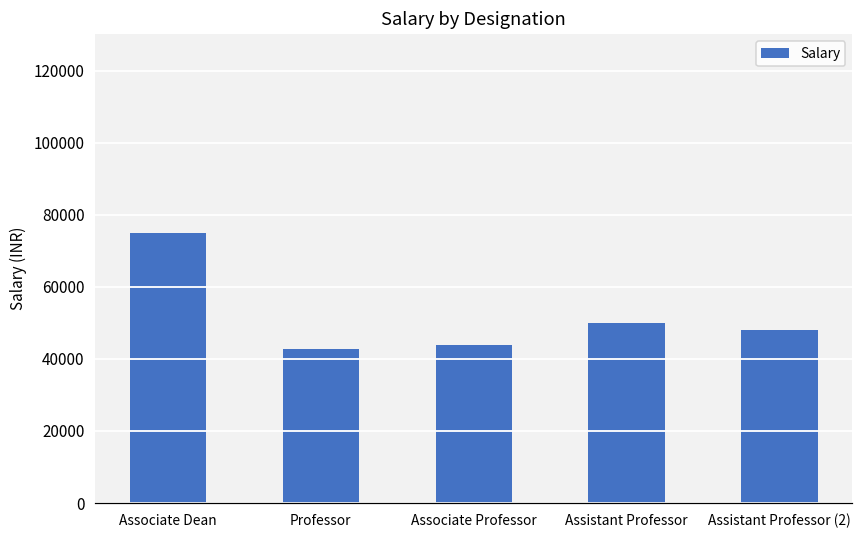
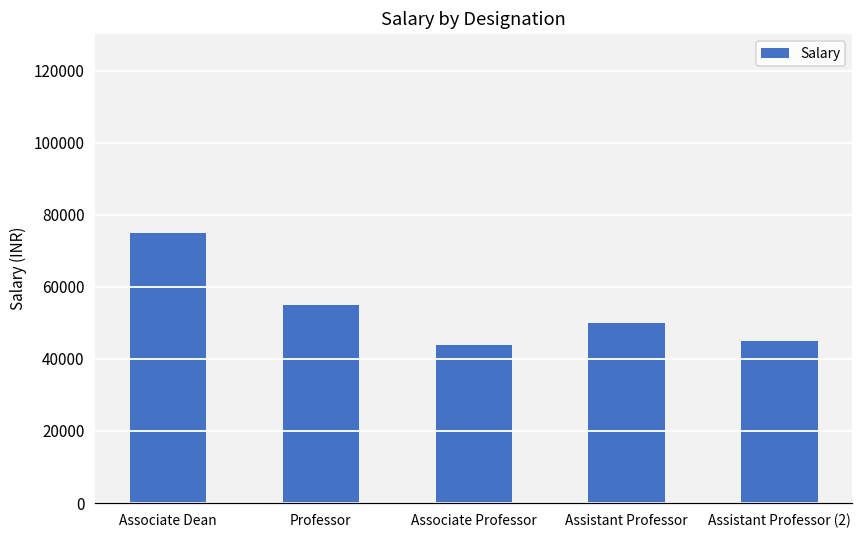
  {
    "Associate Dean": 75000,
-   "Professor": 43000,
+   "Professor": 55000,
    "Associate Professor": 44000,
    "Assistant Professor": 50000,
-   "Assistant Professor (2)": 48000
+   "Assistant Professor (2)": 45000
  }
